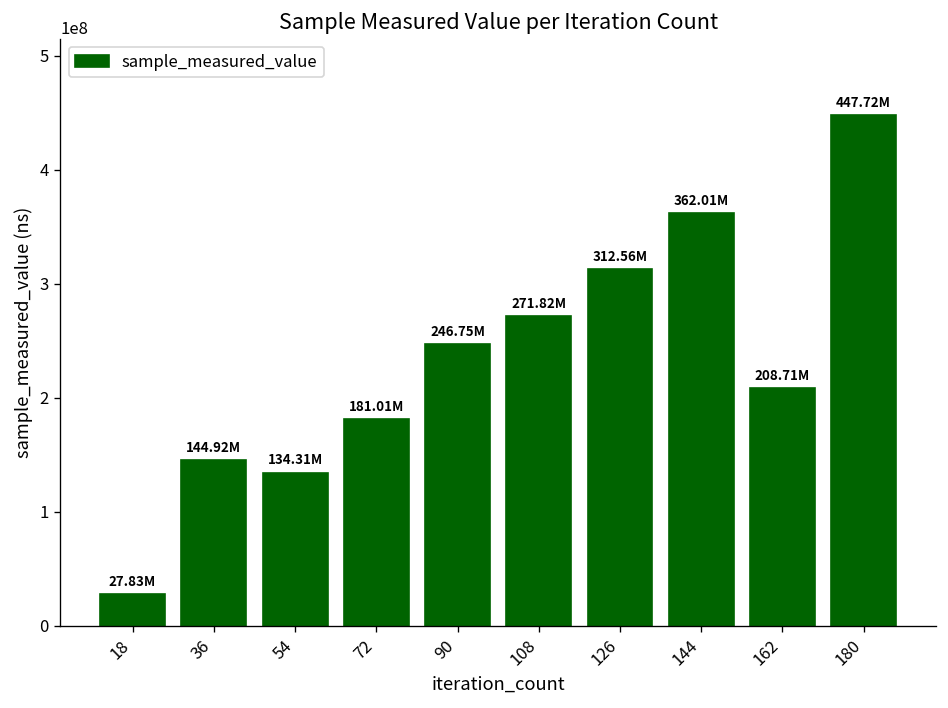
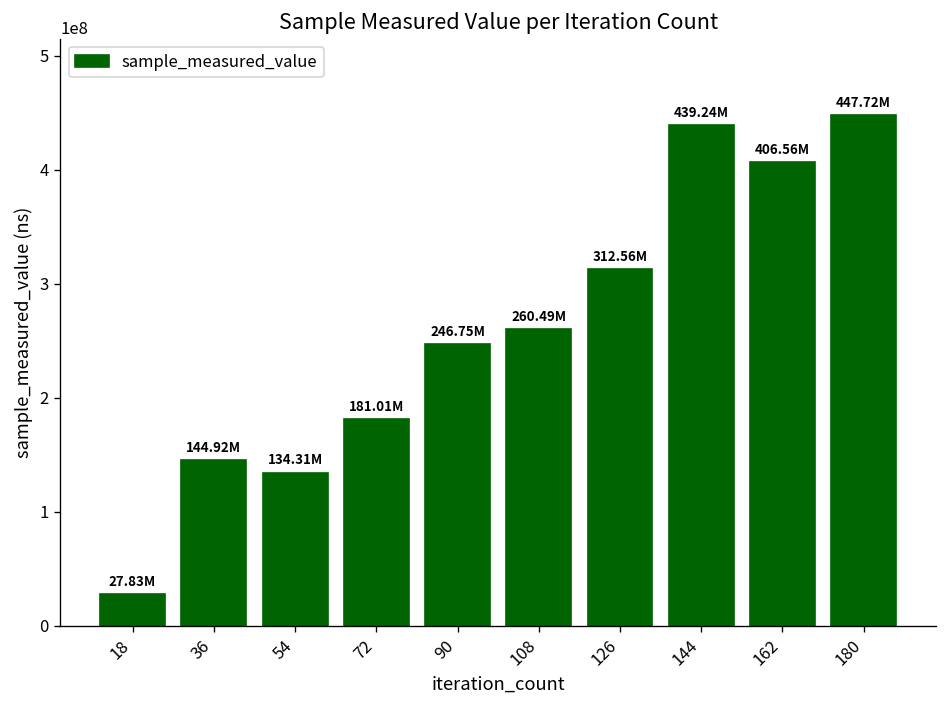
  {
    "18": "27.83M",
    "36": "144.92M",
    "54": "134.31M",
    "72": "181.01M",
    "90": "246.75M",
-   "108": "271.82M",
+   "108": "260.49M",
    "126": "312.56M",
-   "144": "362.01M",
-   "162": "208.71M",
+   "144": "439.24M",
+   "162": "406.56M",
    "180": "447.72M"
  }
